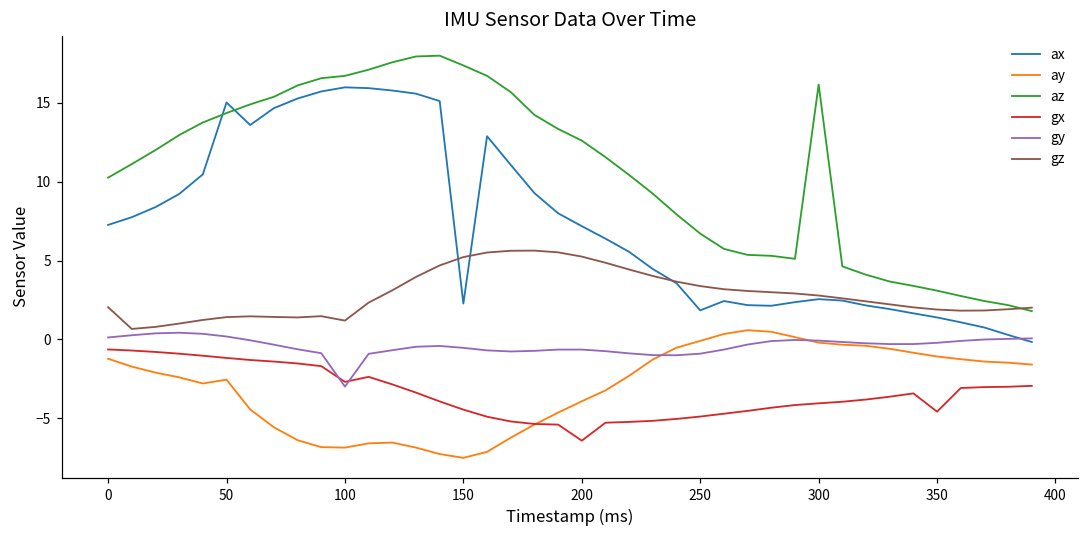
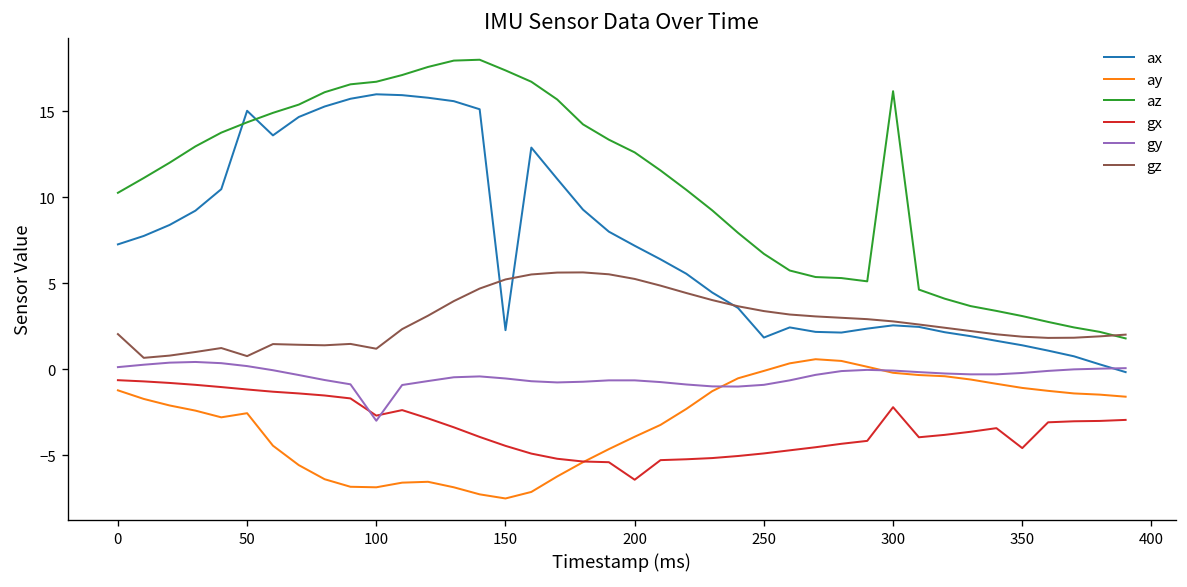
  {
    "ax": {
      "0": 7.3,
      "50": 15.0,
      "100": 16.0,
      "150": 2.3,
      "200": 7.2,
      "250": 1.8,
      "300": 2.6,
      "350": 1.4
    },
    "ay": {
      "0": -1.2,
      "50": -2.6,
      "100": -6.9,
      "150": -7.5,
      "200": -3.9,
      "250": -0.1,
      "350": -1.1
    },
    "az": {
      "0": 10.3,
      "50": 14.4,
      "100": 16.7,
      "150": 17.4,
      "200": 12.6,
      "250": 6.7,
      "300": 16.2,
      "350": 3.1
    },
    "gx": {
      "0": -0.6,
      "50": -1.2,
      "100": -2.7,
      "150": -4.5,
      "200": -6.4,
      "250": -4.9,
-     "300": -4.1,
+     "300": -2.2,
      "350": -4.6
    },
    "gy": {
      "0": 0.1,
      "50": 0.2,
      "100": -3.0,
      "150": -0.5,
      "200": -0.7,
      "250": -0.9,
      "350": -0.2
    },
    "gz": {
      "0": 2.0,
-     "50": 1.4,
+     "50": 0.8,
      "100": 1.2,
      "150": 5.2,
      "200": 5.3,
      "250": 3.4,
      "300": 2.8,
      "350": 1.9
    }
  }
